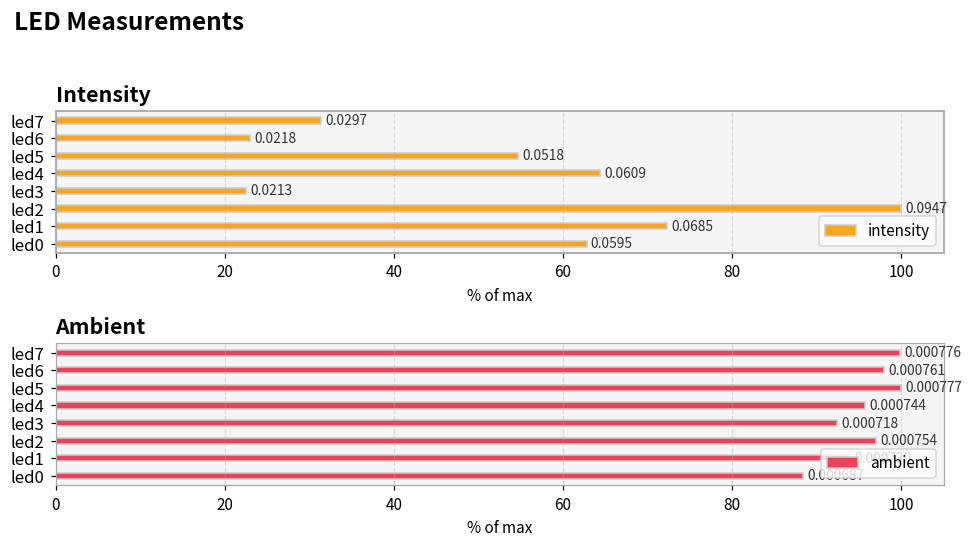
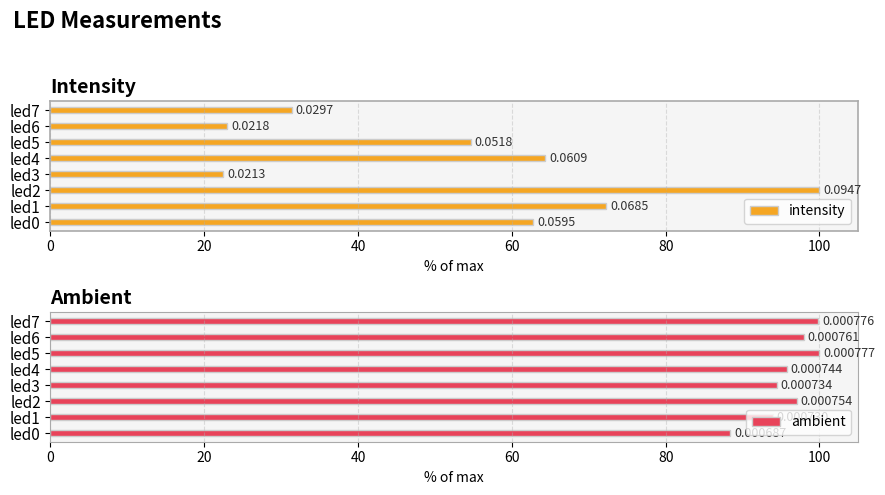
  {
    "Ambient": {
-     "led3": 0.000718
+     "led3": 0.000734
    }
  }
